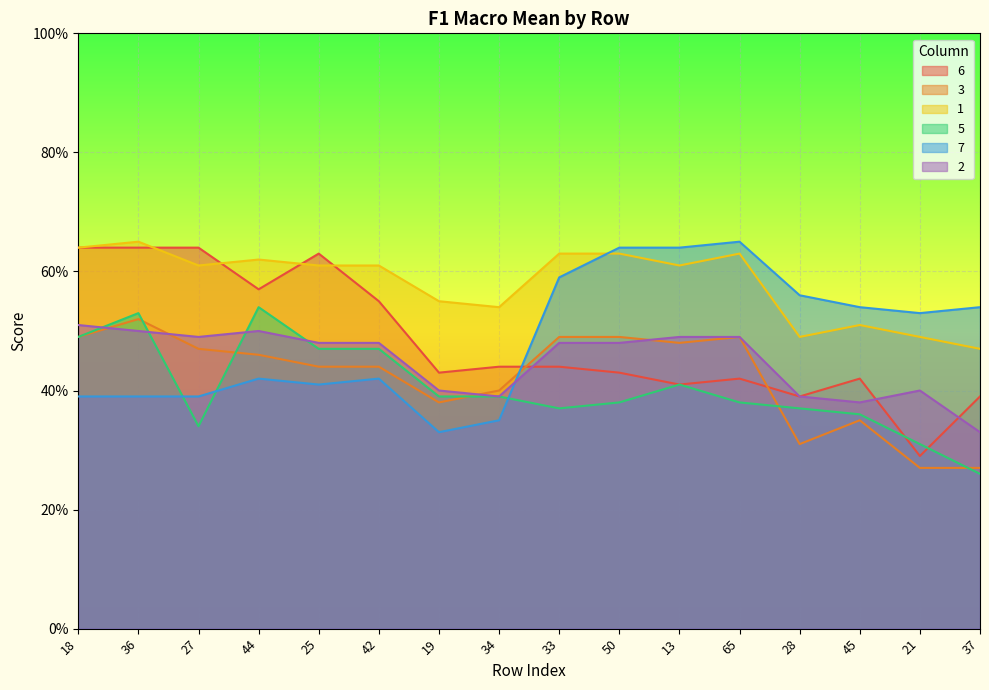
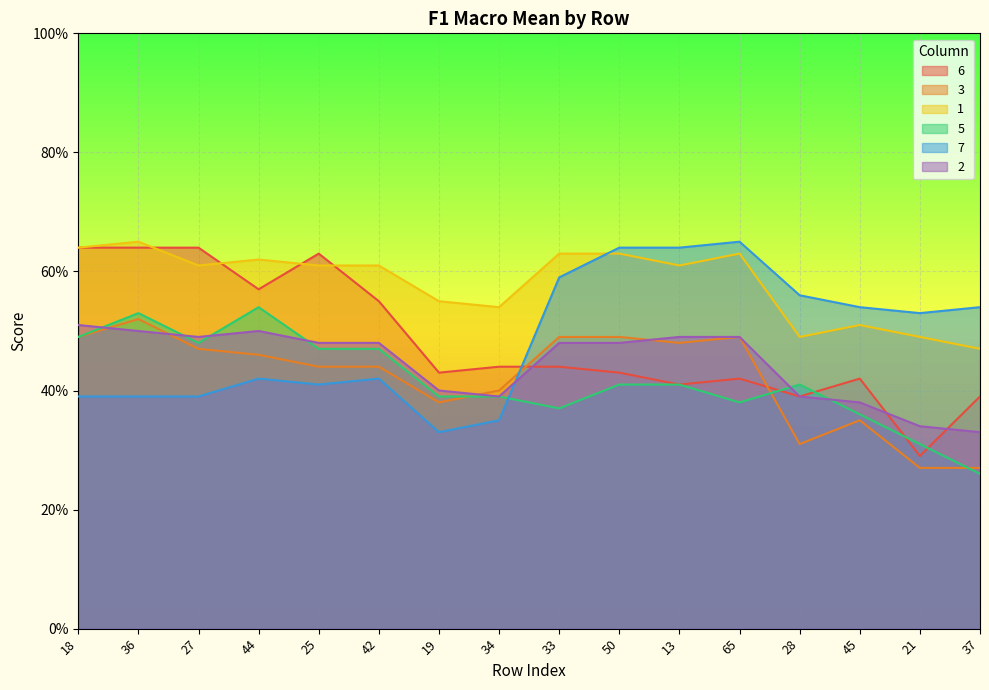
  {
    "5": {
      "36": "53%",
-     "27": "34%",
+     "27": "48%",
      "44": "54%",
      "25": "47%",
      "42": "47%",
      "19": "39%",
      "33": "37%",
-     "50": "38%",
+     "50": "41%",
      "65": "38%",
-     "28": "37%",
+     "28": "41%",
      "45": "36%",
      "21": "31%",
      "37": "26%"
    },
    "7": {
      "18": "39%",
      "36": "39%",
      "27": "39%",
      "44": "42%",
      "25": "41%",
      "42": "42%",
      "19": "33%",
      "34": "35%",
      "33": "59%",
      "50": "64%",
      "13": "64%",
      "65": "65%",
      "28": "56%",
      "45": "54%",
      "21": "53%",
      "37": "54%"
    },
    "2": {
      "18": "51%",
      "36": "50%",
      "27": "49%",
      "44": "50%",
      "25": "48%",
      "42": "48%",
      "19": "40%",
      "33": "48%",
      "50": "48%",
      "13": "49%",
      "45": "38%",
-     "21": "40%",
+     "21": "34%",
      "37": "33%"
    }
  }
